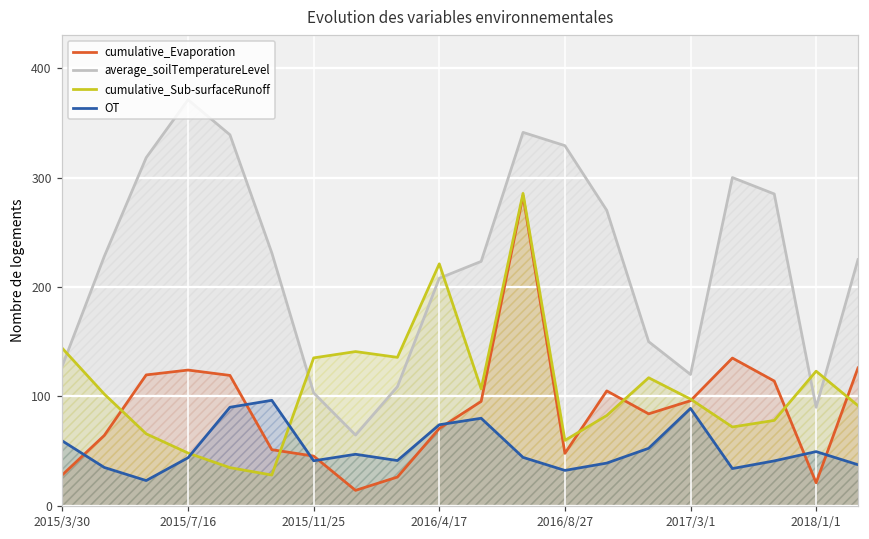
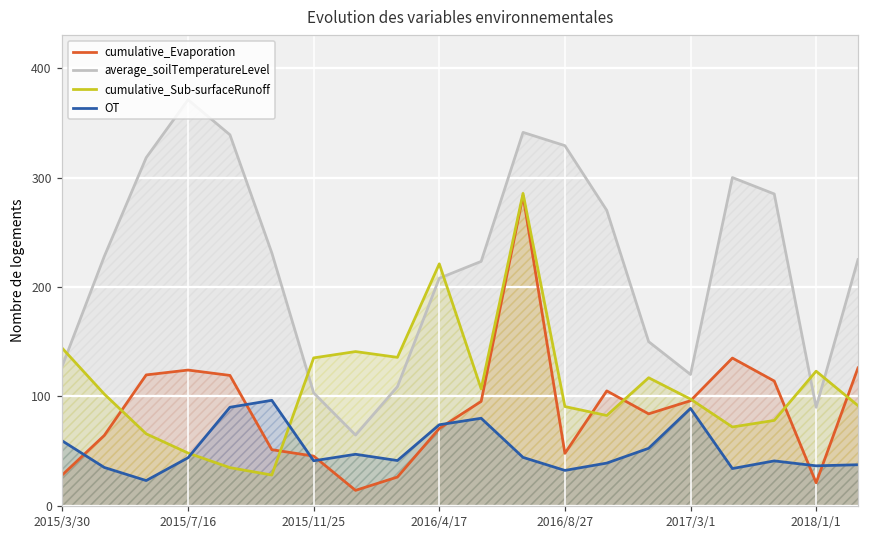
  {
    "cumulative_Evaporation": {
      "2015/3/30": 30,
      "2015/7/16": 120,
      "2015/11/25": 50,
      "2016/4/17": 70,
      "2016/8/27": 50,
      "2018/1/1": 20
    },
    "average_soilTemperatureLevel": {
      "2015/3/30": 130,
      "2015/11/25": 100,
      "2016/4/17": 210,
      "2016/8/27": 330,
      "2017/3/1": 120,
      "2018/1/1": 90
    },
    "cumulative_Sub-surfaceRunoff": {
      "2015/3/30": 140,
      "2015/7/16": 50,
      "2015/11/25": 140,
      "2016/4/17": 220,
-     "2016/8/27": 60,
+     "2016/8/27": 90,
      "2018/1/1": 120
    },
    "OT": {
      "2015/3/30": 60,
      "2015/7/16": 40,
      "2015/11/25": 40,
      "2016/4/17": 70,
      "2016/8/27": 30,
      "2017/3/1": 90,
-     "2018/1/1": 50
+     "2018/1/1": 40
    }
  }
